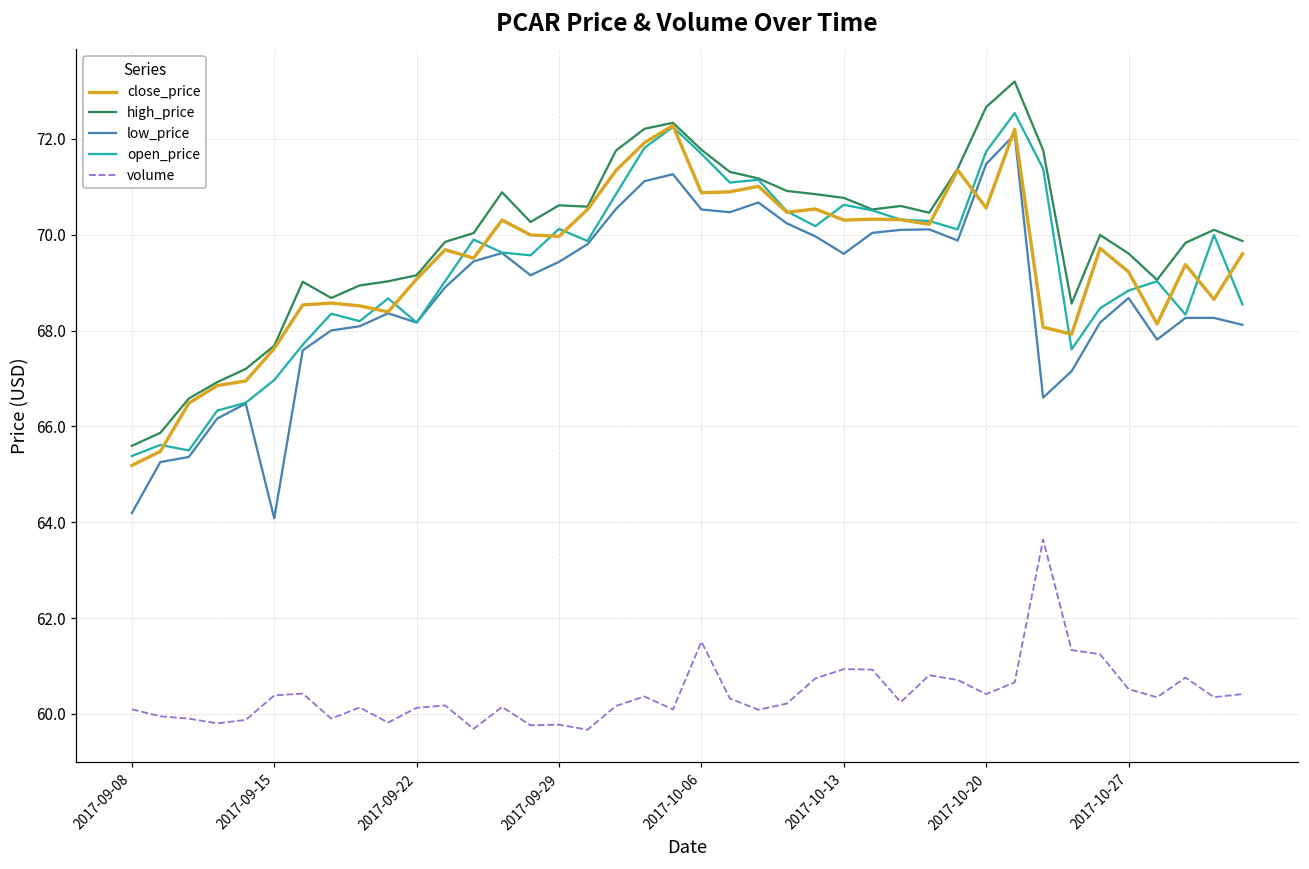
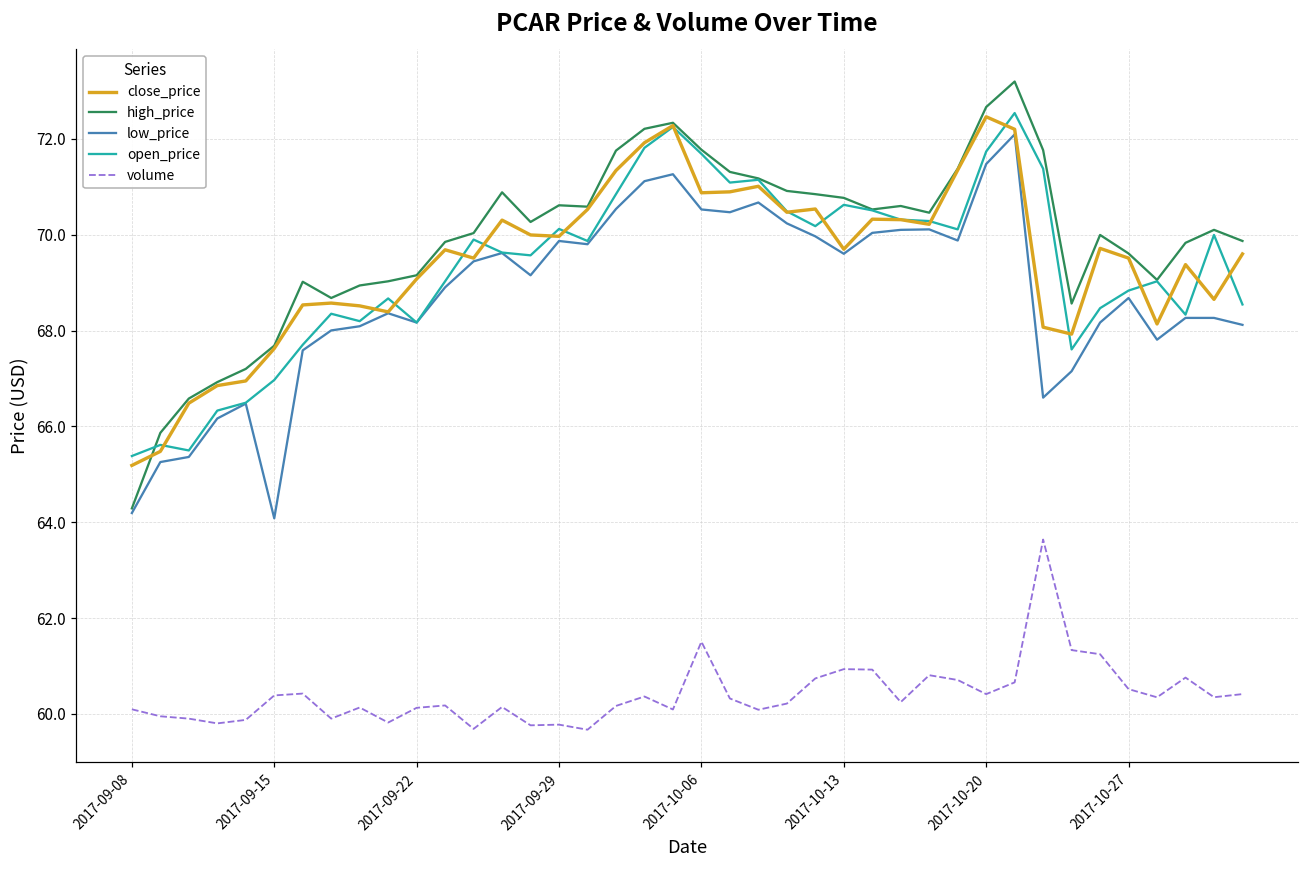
  {
    "close_price": {
      "2017-09-08": 65.2,
      "2017-09-22": 69.1,
      "2017-09-29": 70.0,
      "2017-10-06": 70.9,
-     "2017-10-13": 70.3,
-     "2017-10-20": 70.6,
-     "2017-10-27": 69.2
+     "2017-10-13": 69.7,
+     "2017-10-20": 72.5,
+     "2017-10-27": 69.5
    },
    "high_price": {
-     "2017-09-08": 65.6,
+     "2017-09-08": 64.3,
      "2017-09-22": 69.2,
      "2017-09-29": 70.6,
      "2017-10-06": 71.8,
      "2017-10-13": 70.8,
      "2017-10-20": 72.7,
      "2017-10-27": 69.6
    },
    "low_price": {
      "2017-09-08": 64.2,
      "2017-09-15": 64.1,
-     "2017-09-29": 69.4,
+     "2017-09-29": 69.9,
      "2017-10-06": 70.5,
      "2017-10-13": 69.6,
      "2017-10-20": 71.5,
      "2017-10-27": 68.7
    },
    "open_price": {
      "2017-09-08": 65.4,
      "2017-09-15": 67.0,
      "2017-09-29": 70.1,
      "2017-10-06": 71.7,
      "2017-10-13": 70.6,
      "2017-10-20": 71.7,
      "2017-10-27": 68.8
    },
    "volume": {
      "2017-09-08": 60.1,
      "2017-09-15": 60.4,
      "2017-09-22": 60.1,
      "2017-09-29": 59.8,
      "2017-10-06": 61.5,
      "2017-10-13": 60.9,
      "2017-10-20": 60.4,
      "2017-10-27": 60.5
    }
  }
